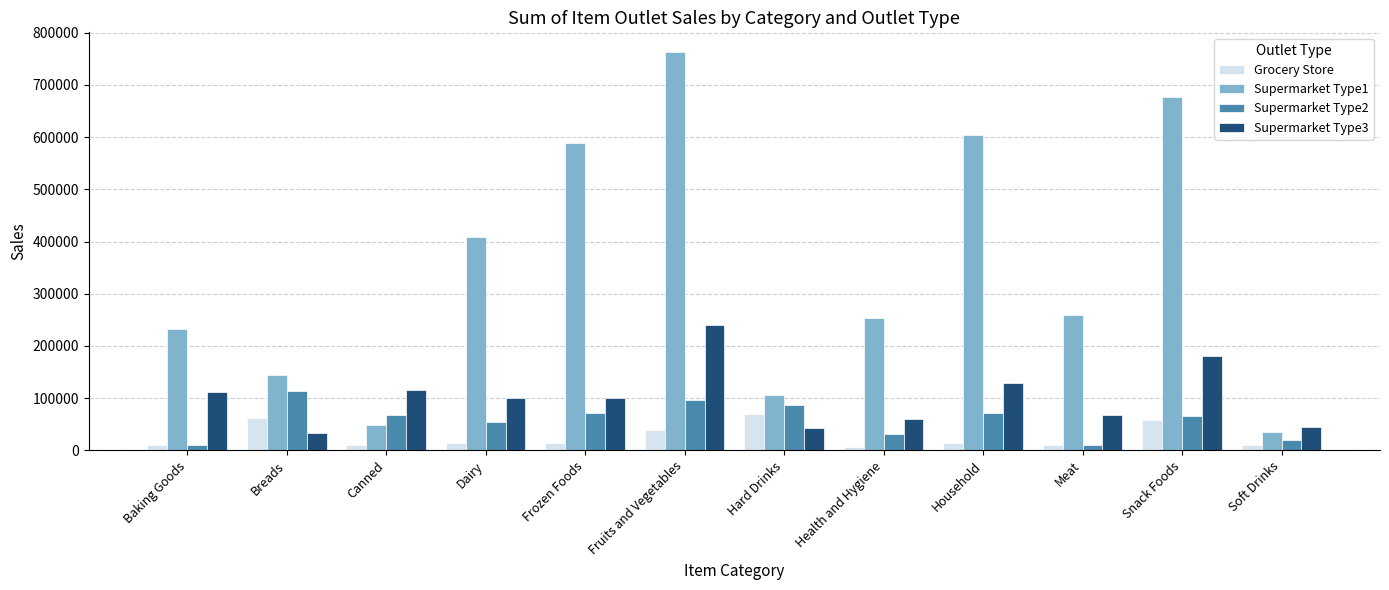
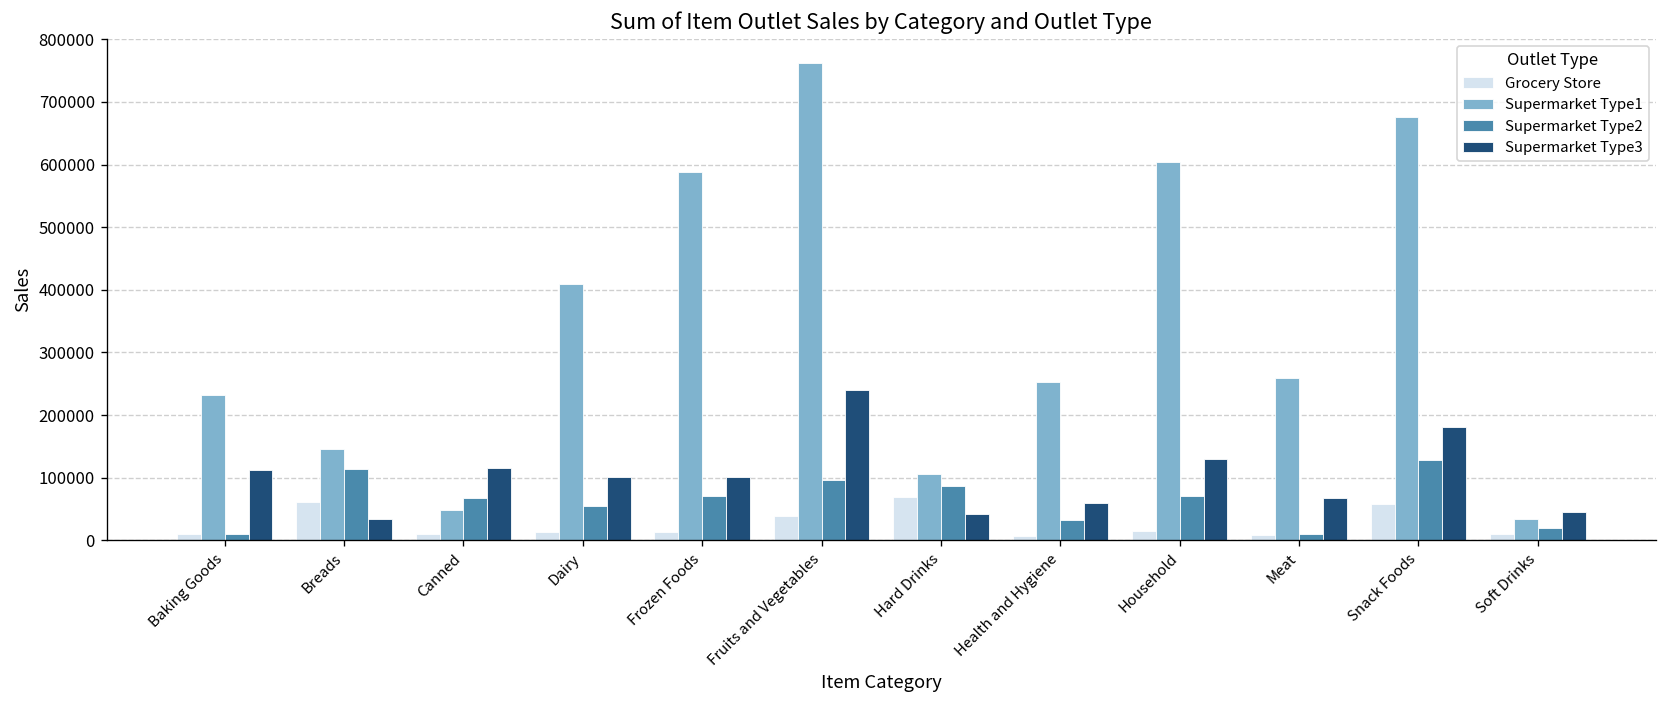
  {
    "Grocery Store": {
      "Baking Goods": 10000,
      "Breads": 60000,
      "Canned": 10000,
      "Dairy": 10000,
      "Frozen Foods": 10000,
      "Fruits and Vegetables": 40000,
      "Hard Drinks": 70000,
      "Health and Hygiene": 10000,
      "Household": 10000,
      "Meat": 10000,
      "Snack Foods": 60000,
      "Soft Drinks": 10000
    },
    "Supermarket Type1": {
      "Baking Goods": 230000,
      "Breads": 140000,
      "Canned": 50000,
      "Dairy": 410000,
      "Frozen Foods": 590000,
      "Fruits and Vegetables": 760000,
      "Hard Drinks": 110000,
      "Health and Hygiene": 250000,
      "Household": 600000,
      "Meat": 260000,
      "Snack Foods": 680000,
      "Soft Drinks": 30000
    },
    "Supermarket Type2": {
      "Baking Goods": 10000,
      "Breads": 110000,
      "Canned": 70000,
      "Dairy": 50000,
      "Frozen Foods": 70000,
      "Fruits and Vegetables": 100000,
      "Hard Drinks": 90000,
      "Health and Hygiene": 30000,
      "Household": 70000,
      "Meat": 10000,
-     "Snack Foods": 70000,
+     "Snack Foods": 130000,
      "Soft Drinks": 20000
    },
    "Supermarket Type3": {
      "Baking Goods": 110000,
      "Breads": 30000,
      "Canned": 110000,
      "Dairy": 100000,
      "Frozen Foods": 100000,
      "Fruits and Vegetables": 240000,
      "Hard Drinks": 40000,
      "Health and Hygiene": 60000,
      "Household": 130000,
      "Meat": 70000,
      "Snack Foods": 180000,
      "Soft Drinks": 50000
    }
  }
